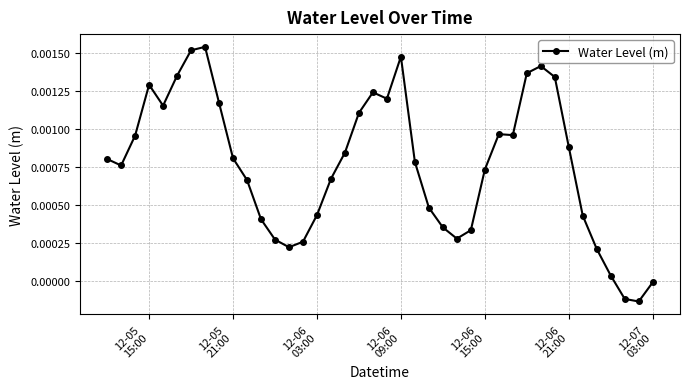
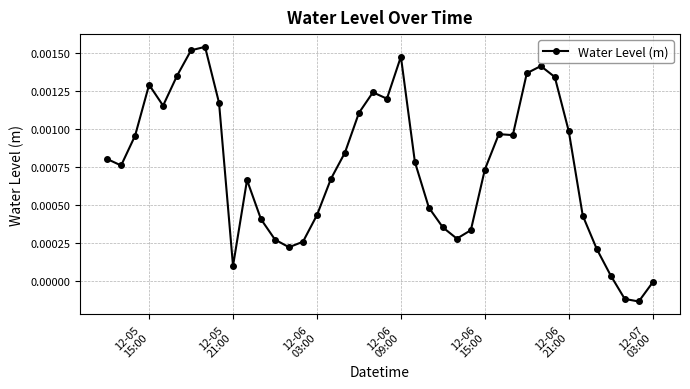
  {
    "12-05 15:00": 0.00129,
-   "12-05 21:00": 0.00081,
+   "12-05 21:00": 0.00010,
    "12-06 03:00": 0.00043,
    "12-06 09:00": 0.00148,
    "12-06 15:00": 0.00073,
-   "12-06 21:00": 0.00088,
+   "12-06 21:00": 0.00099,
    "12-07 03:00": -0.00001
  }
